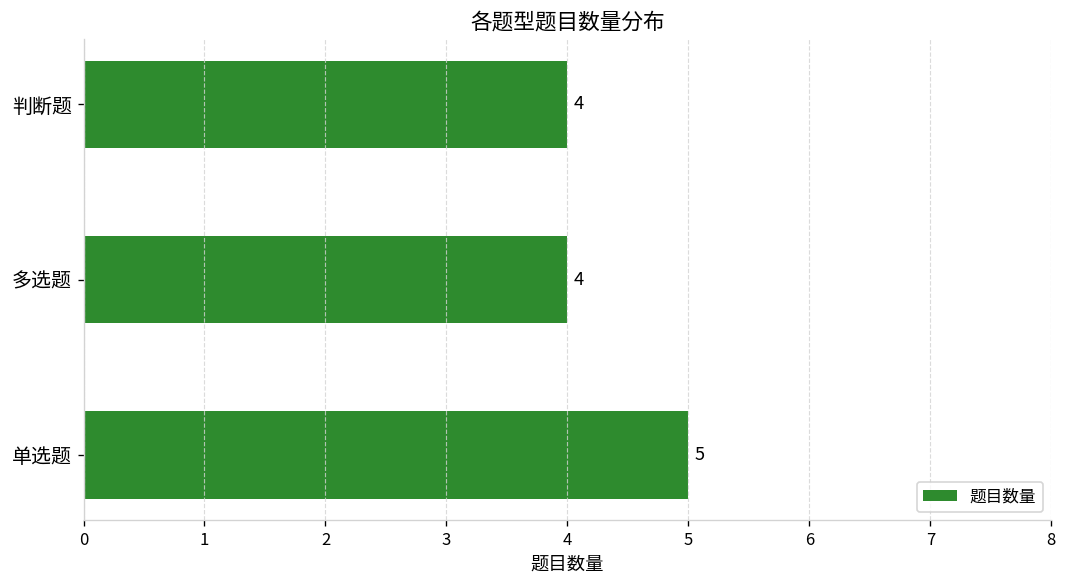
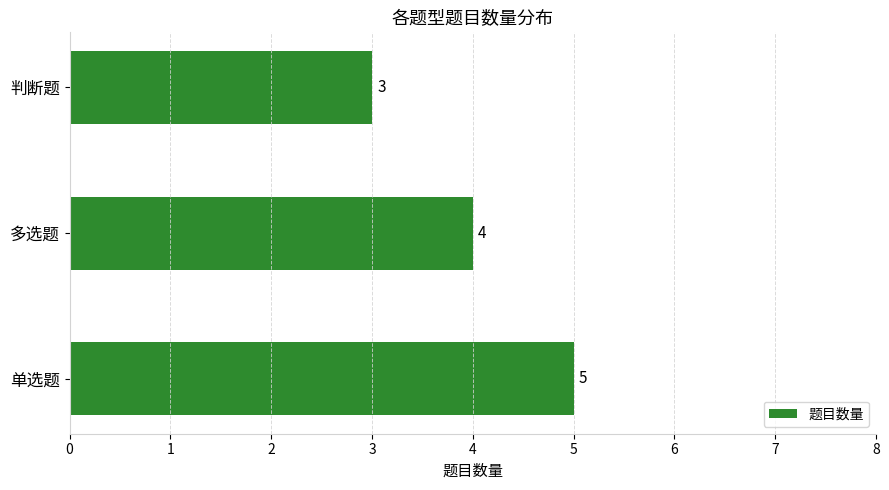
  {
-   "判断题": 4,
+   "判断题": 3,
    "多选题": 4,
    "单选题": 5
  }
